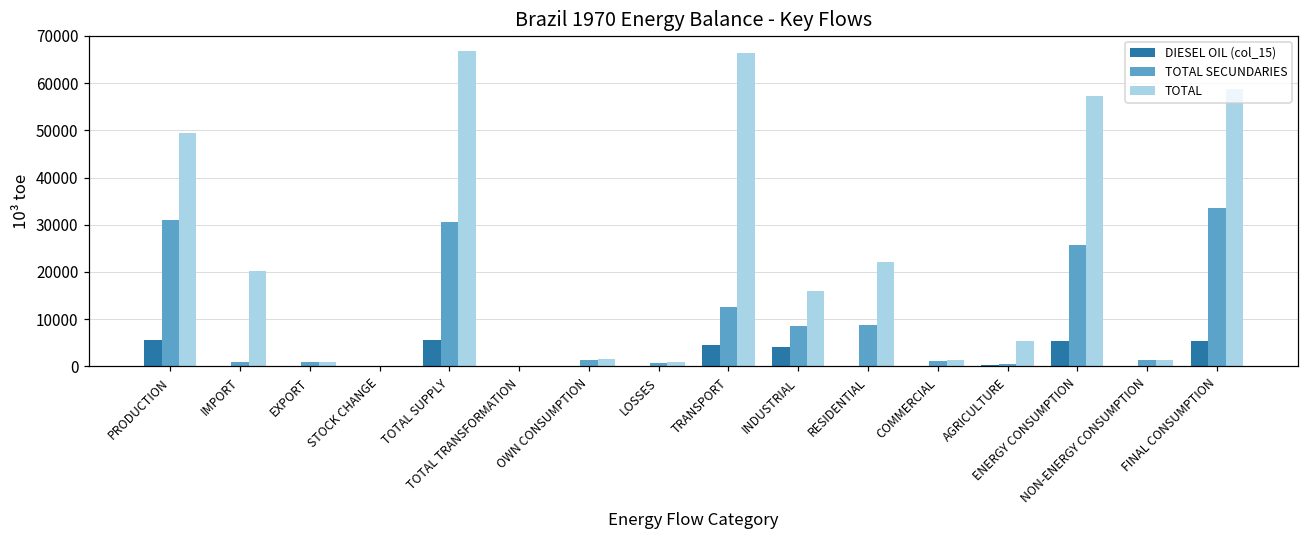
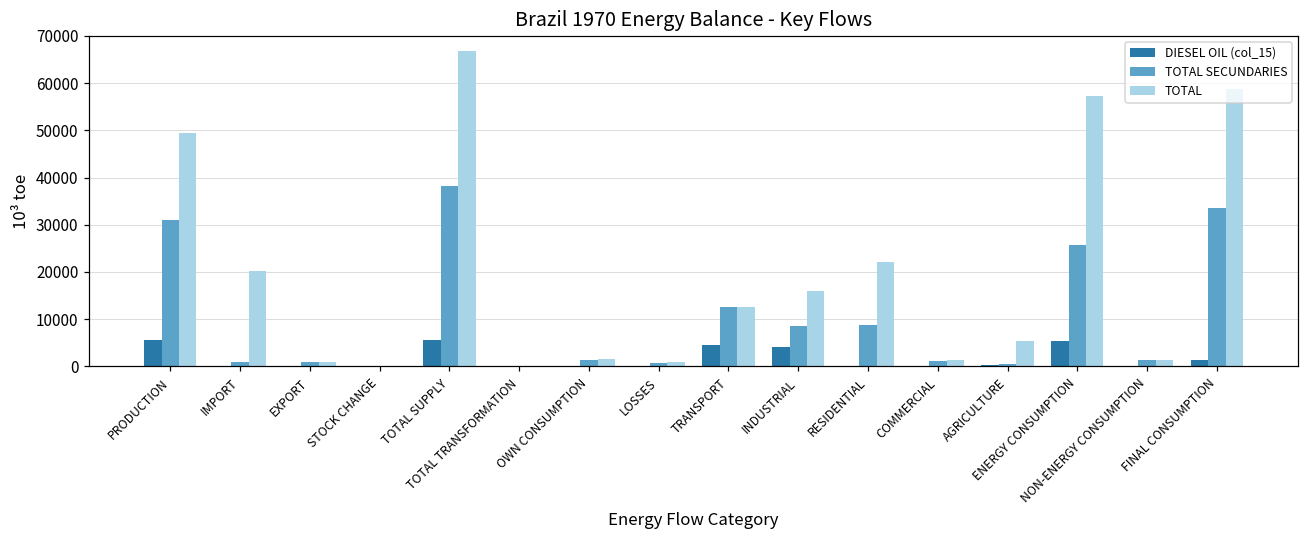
  {
    "DIESEL OIL (col_15)": {
      "PRODUCTION": 6000,
      "IMPORT": 0,
      "STOCK CHANGE": 0,
      "TOTAL SUPPLY": 6000,
      "TOTAL TRANSFORMATION": 0,
      "LOSSES": 0,
      "TRANSPORT": 5000,
      "INDUSTRIAL": 4000,
      "RESIDENTIAL": 0,
      "ENERGY CONSUMPTION": 5000,
      "NON-ENERGY CONSUMPTION": 0,
-     "FINAL CONSUMPTION": 5000
+     "FINAL CONSUMPTION": 1000
    },
    "TOTAL SECUNDARIES": {
      "PRODUCTION": 31000,
      "IMPORT": 1000,
      "EXPORT": 1000,
      "STOCK CHANGE": 0,
-     "TOTAL SUPPLY": 31000,
+     "TOTAL SUPPLY": 38000,
      "TOTAL TRANSFORMATION": 0,
      "OWN CONSUMPTION": 1000,
      "LOSSES": 1000,
      "TRANSPORT": 13000,
      "INDUSTRIAL": 9000,
      "RESIDENTIAL": 9000,
      "COMMERCIAL": 1000,
      "ENERGY CONSUMPTION": 26000,
      "NON-ENERGY CONSUMPTION": 1000,
      "FINAL CONSUMPTION": 33000
    },
    "TOTAL": {
      "PRODUCTION": 49000,
      "IMPORT": 20000,
      "EXPORT": 1000,
      "STOCK CHANGE": 0,
      "TOTAL SUPPLY": 67000,
      "TOTAL TRANSFORMATION": 0,
      "OWN CONSUMPTION": 2000,
      "LOSSES": 1000,
-     "TRANSPORT": 66000,
+     "TRANSPORT": 13000,
      "INDUSTRIAL": 16000,
      "RESIDENTIAL": 22000,
      "COMMERCIAL": 1000,
      "AGRICULTURE": 5000,
      "ENERGY CONSUMPTION": 57000,
      "NON-ENERGY CONSUMPTION": 1000
    }
  }
